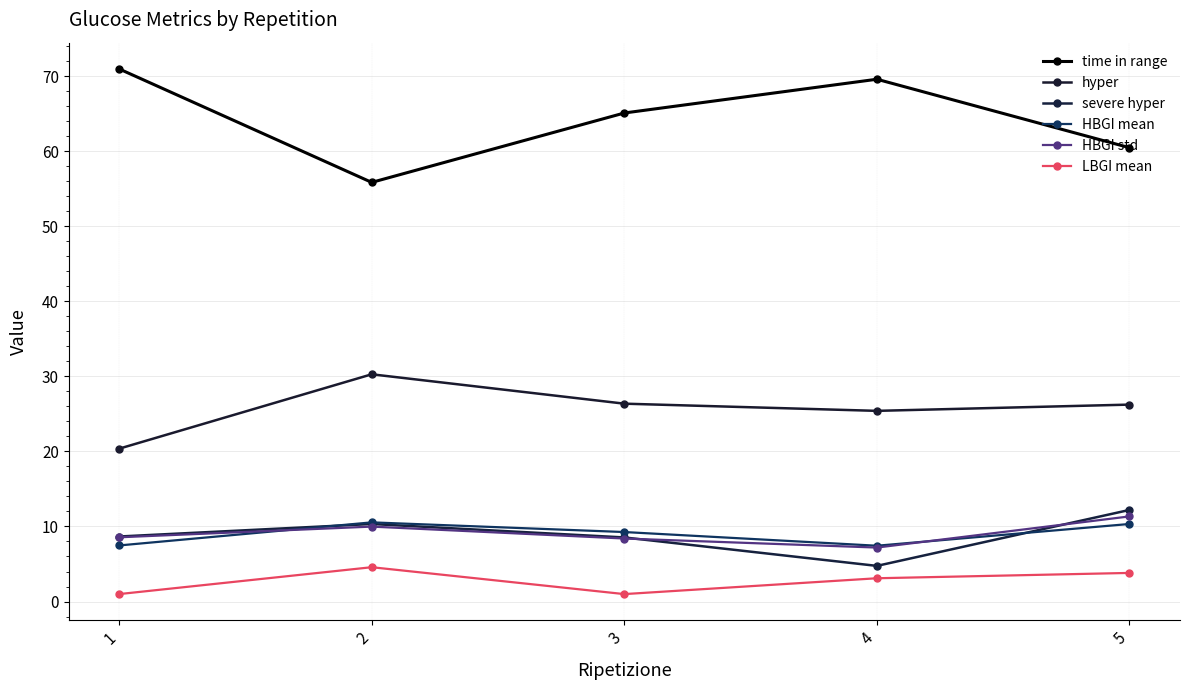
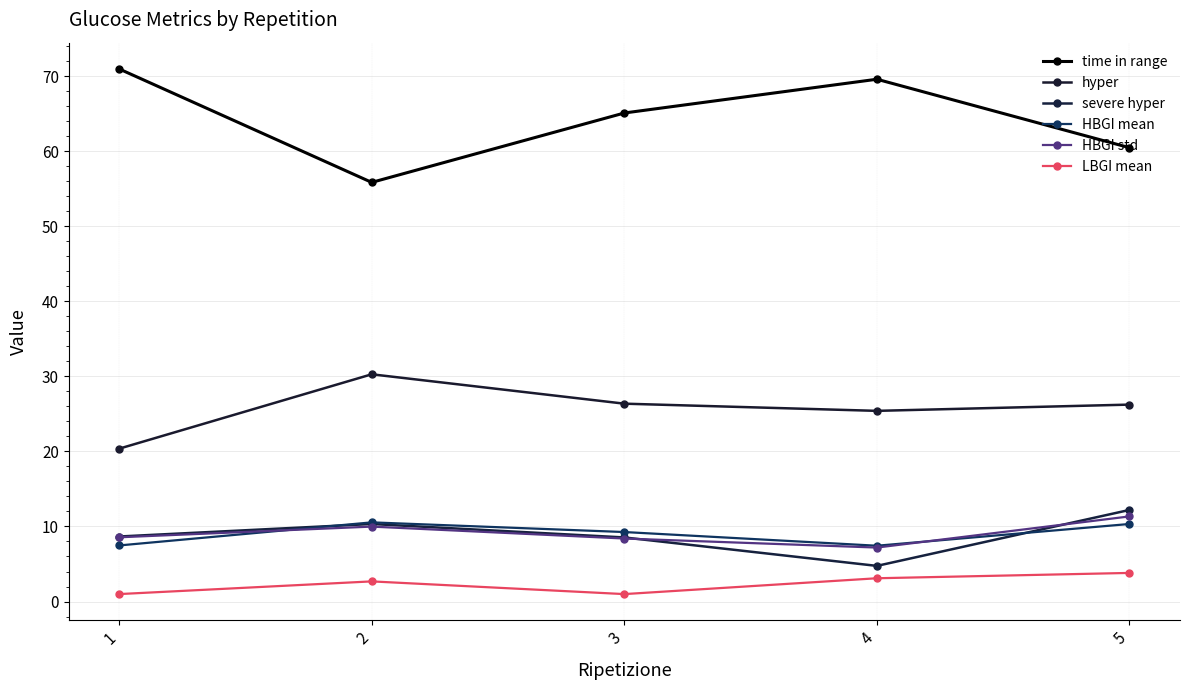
  {
    "HBGI std": {
      "2": 10,
      "5": 11
    },
    "LBGI mean": {
      "1": 1,
-     "2": 5,
+     "2": 3,
      "3": 1,
      "4": 3,
      "5": 4
    }
  }
